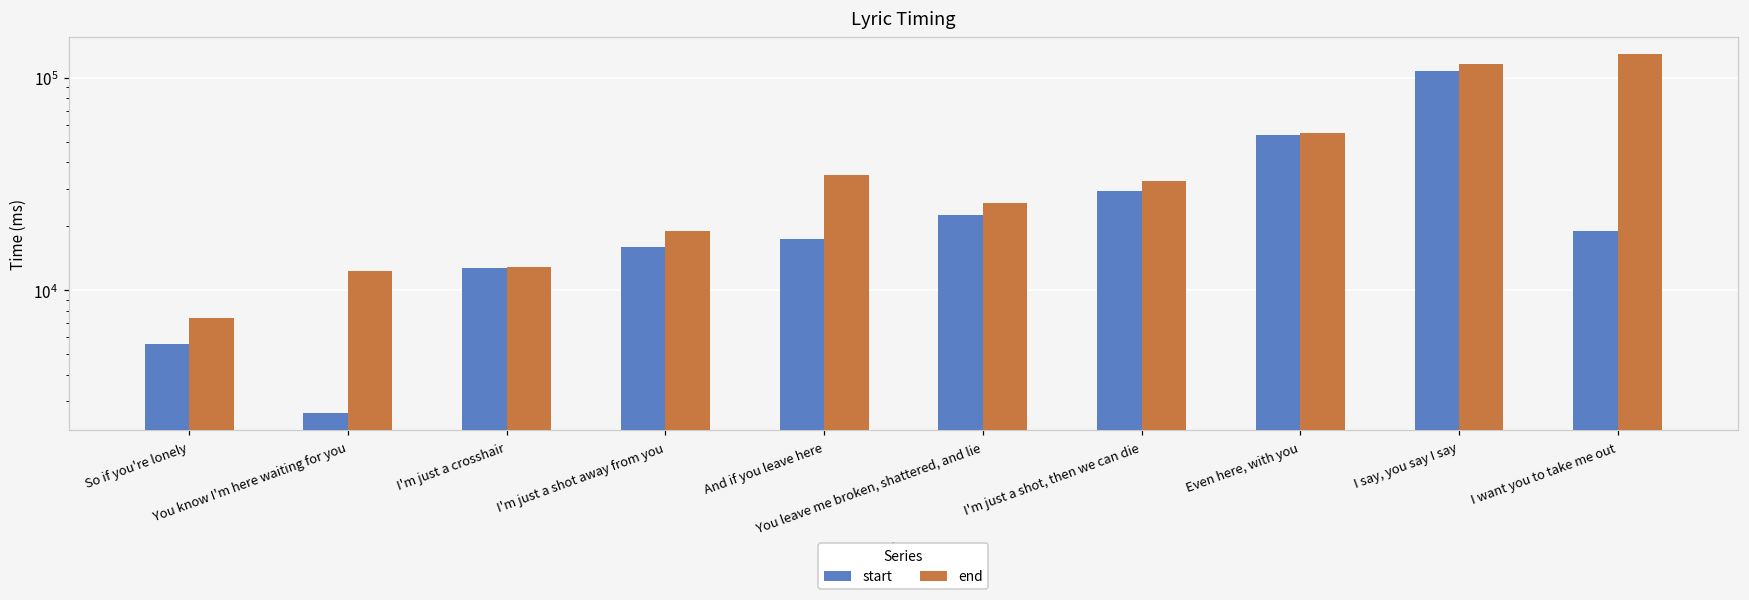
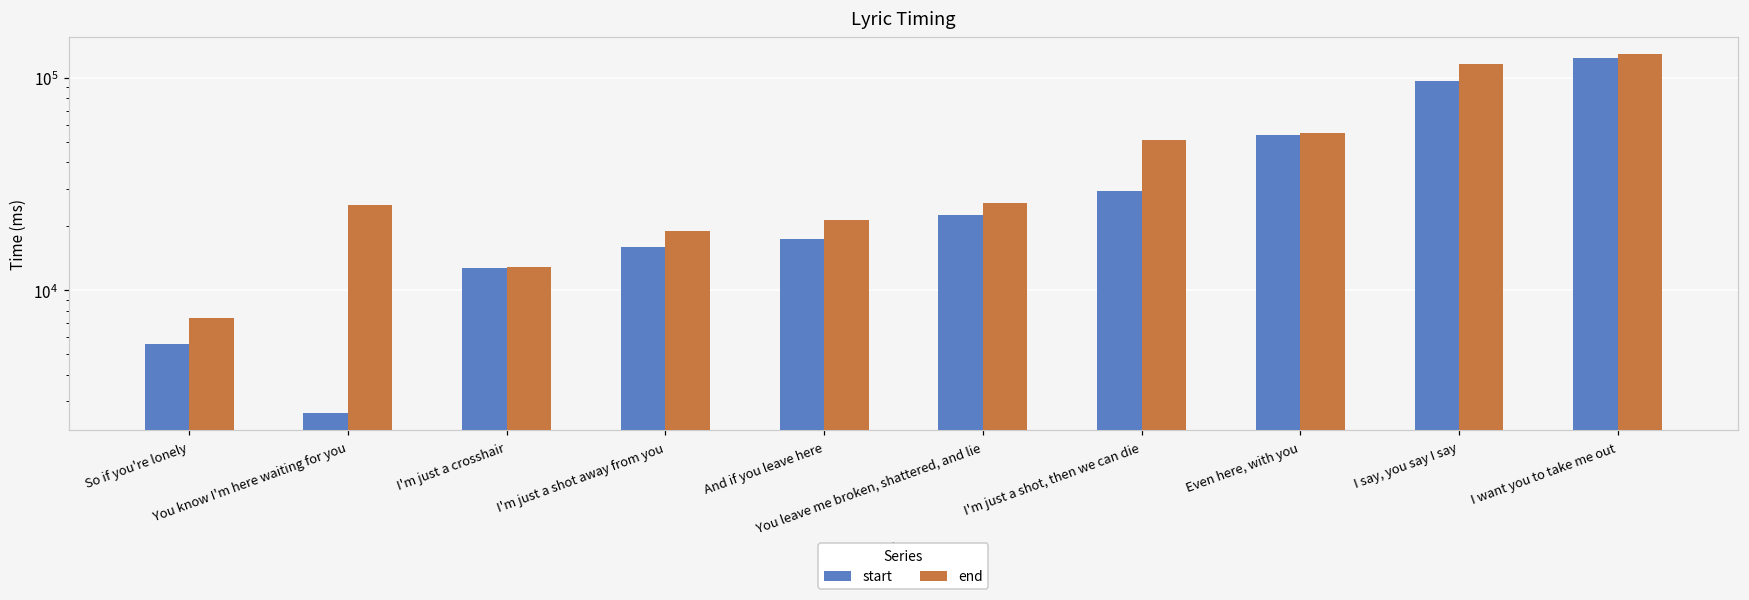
  {
    "start": {
      "So if you're lonely": 5600,
      "You know I'm here waiting for you": 2700,
      "I'm just a crosshair": 13000,
      "I'm just a shot away from you": 16000,
      "And if you leave here": 17000,
      "You leave me broken, shattered, and lie": 23000,
      "I'm just a shot, then we can die": 29000,
      "Even here, with you": 54000,
-     "I say, you say I say": 110000,
-     "I want you to take me out": 19000
+     "I say, you say I say": 100000,
+     "I want you to take me out": 120000
    },
    "end": {
      "So if you're lonely": 7400,
-     "You know I'm here waiting for you": 12000,
+     "You know I'm here waiting for you": 25000,
      "I'm just a crosshair": 13000,
      "I'm just a shot away from you": 19000,
-     "And if you leave here": 35000,
+     "And if you leave here": 21000,
      "You leave me broken, shattered, and lie": 26000,
-     "I'm just a shot, then we can die": 33000,
+     "I'm just a shot, then we can die": 51000,
      "Even here, with you": 55000,
      "I say, you say I say": 120000,
      "I want you to take me out": 130000
    }
  }
